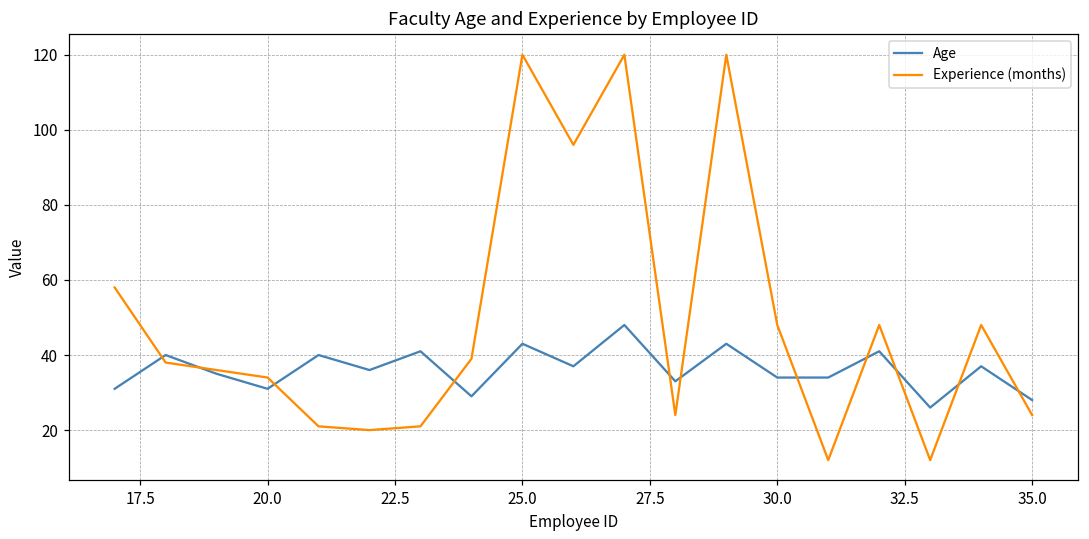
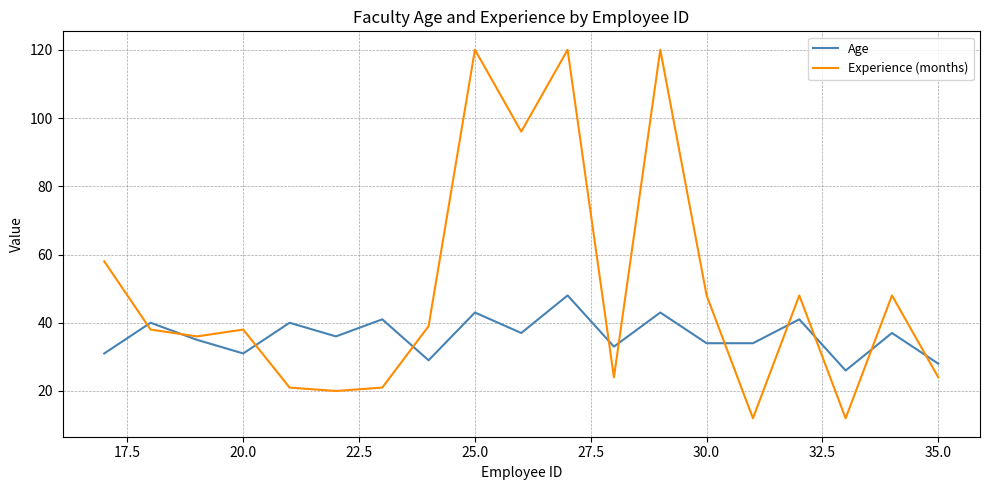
  {
    "Age": {
      "20.0": 31,
      "25.0": 43,
      "30.0": 34,
      "35.0": 28
    },
    "Experience (months)": {
-     "20.0": 34,
+     "20.0": 38,
      "25.0": 120,
      "30.0": 48,
      "35.0": 24
    }
  }
